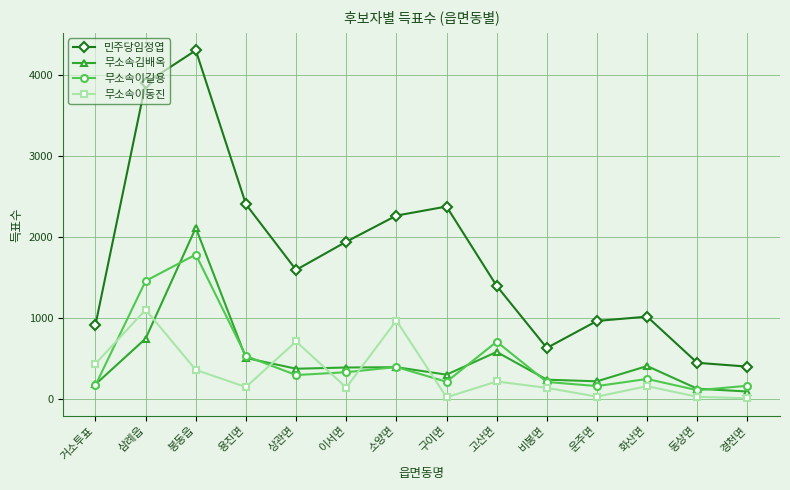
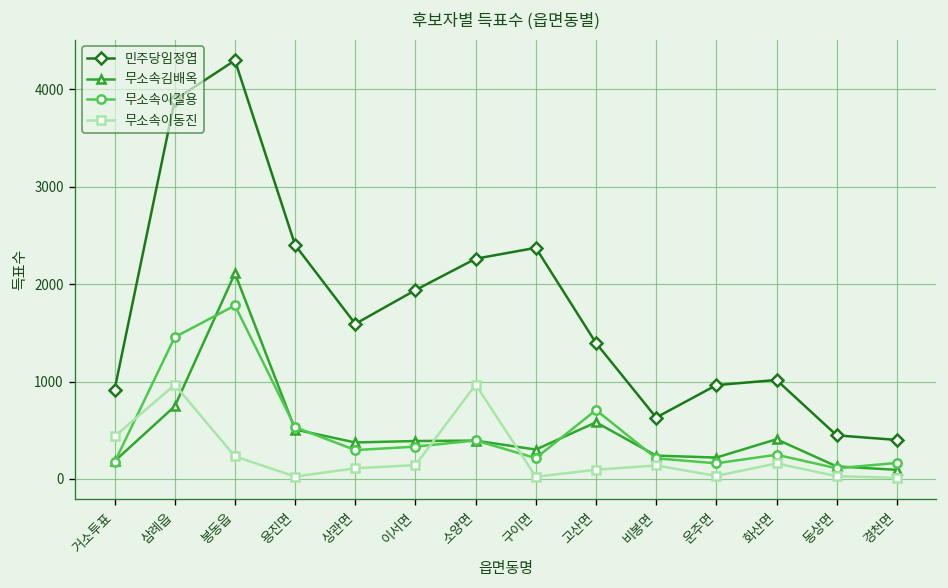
  {
    "무소속이동진": {
      "거소투표": 400,
-     "삼례읍": 1100,
-     "봉동읍": 400,
-     "용진면": 100,
-     "상관면": 700,
+     "삼례읍": 1000,
+     "봉동읍": 200,
+     "용진면": 0,
+     "상관면": 100,
      "이서면": 100,
      "소양면": 1000,
      "구이면": 0,
-     "고산면": 200,
+     "고산면": 100,
      "비봉면": 100,
      "운주면": 0,
      "화산면": 200,
      "동상면": 0,
      "경천면": 0
    }
  }
